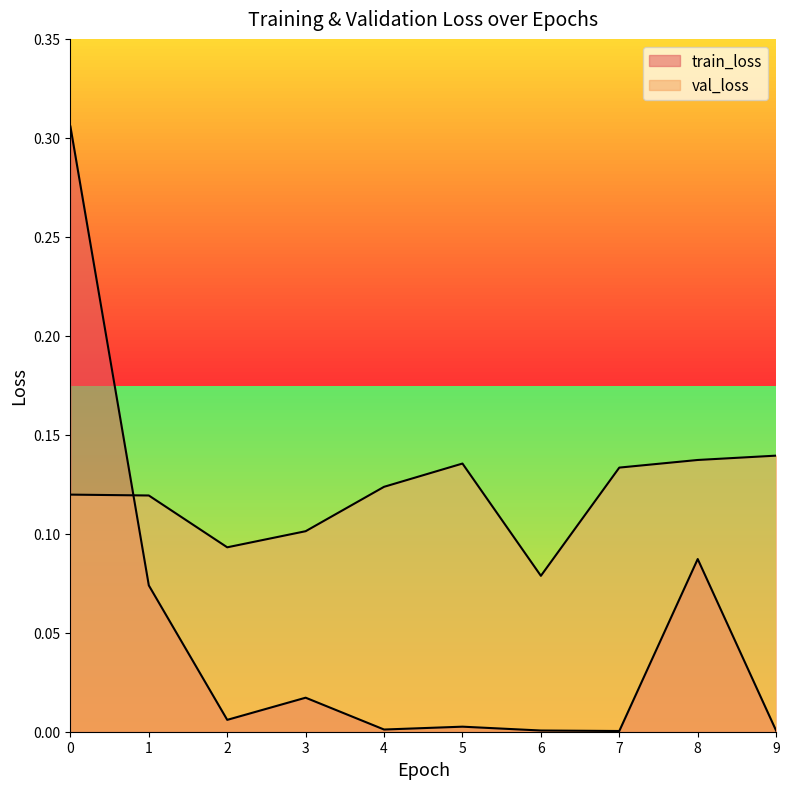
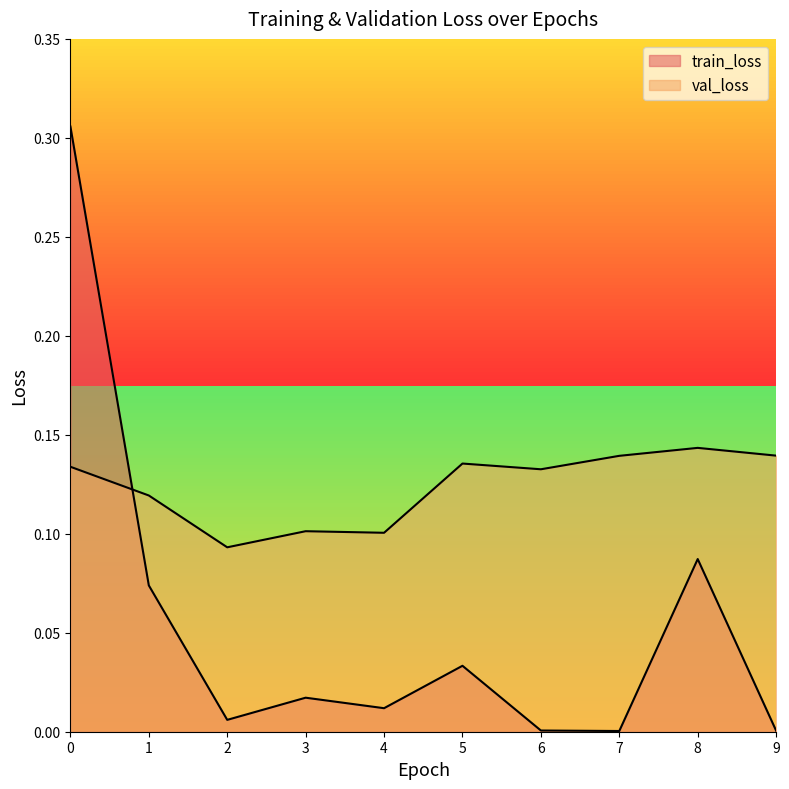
  {
    "train_loss": {
      "0": 0.306,
      "1": 0.074,
      "2": 0.006,
      "3": 0.017,
-     "4": 0.001,
-     "5": 0.003,
+     "4": 0.012,
+     "5": 0.033,
      "6": 0.001,
      "7": 0.000,
      "8": 0.087,
      "9": 0.001
    },
    "val_loss": {
-     "0": 0.120,
+     "0": 0.134,
      "1": 0.119,
      "2": 0.093,
      "3": 0.101,
-     "4": 0.124,
+     "4": 0.101,
      "5": 0.135,
-     "6": 0.079,
-     "7": 0.133,
-     "8": 0.137,
+     "6": 0.133,
+     "7": 0.139,
+     "8": 0.143,
      "9": 0.139
    }
  }
